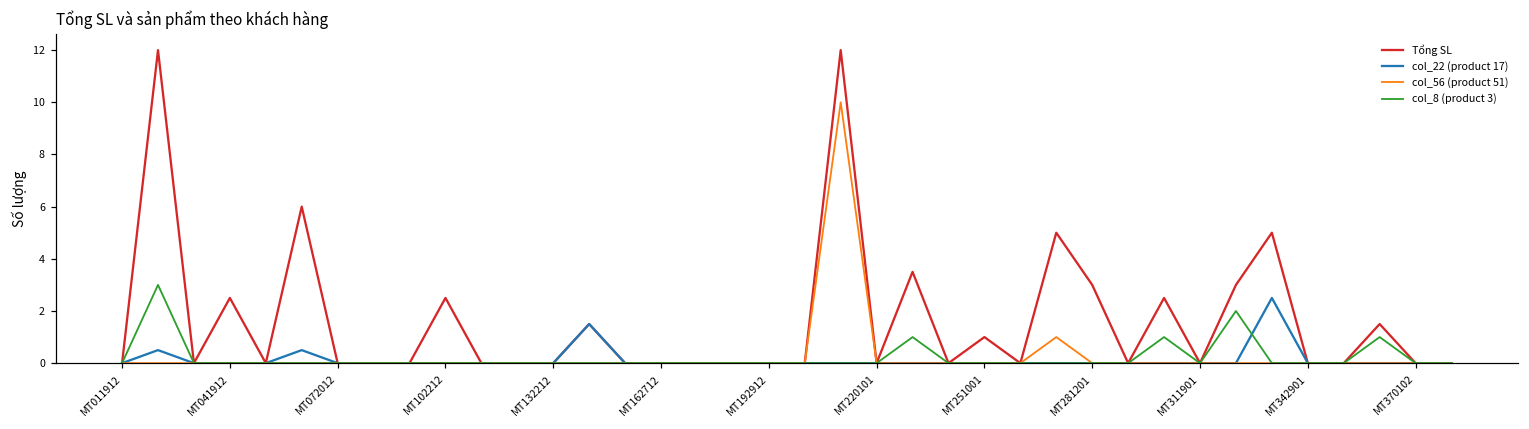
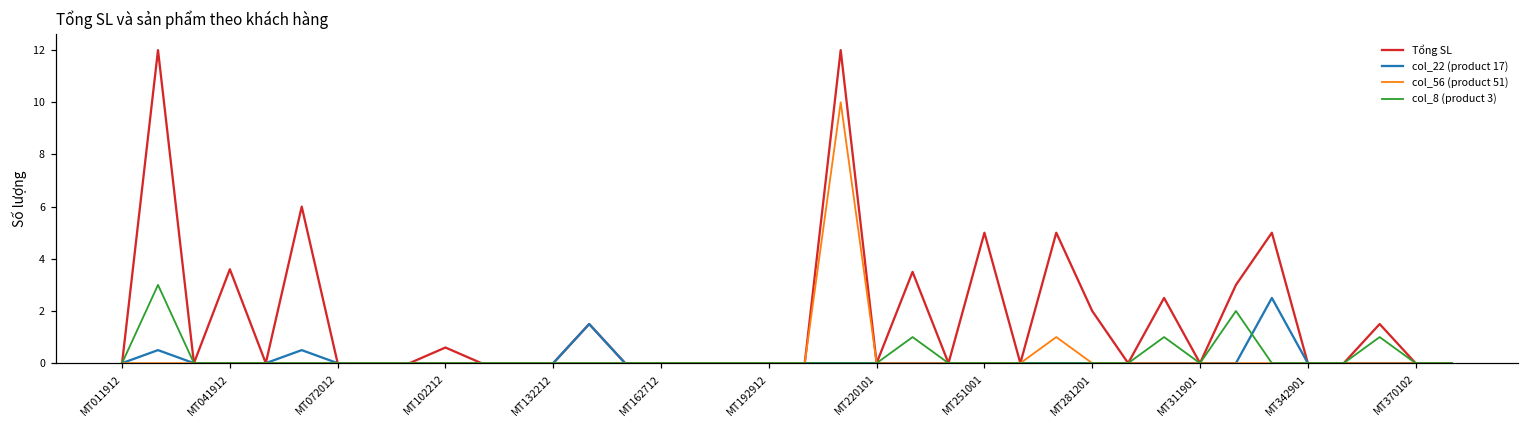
  {
    "Tổng SL": {
-     "MT041912": 2.5,
-     "MT102212": 2.5,
-     "MT251001": 1,
-     "MT281201": 3
+     "MT041912": 3.6,
+     "MT102212": 0.6,
+     "MT251001": 5,
+     "MT281201": 2
    }
  }
